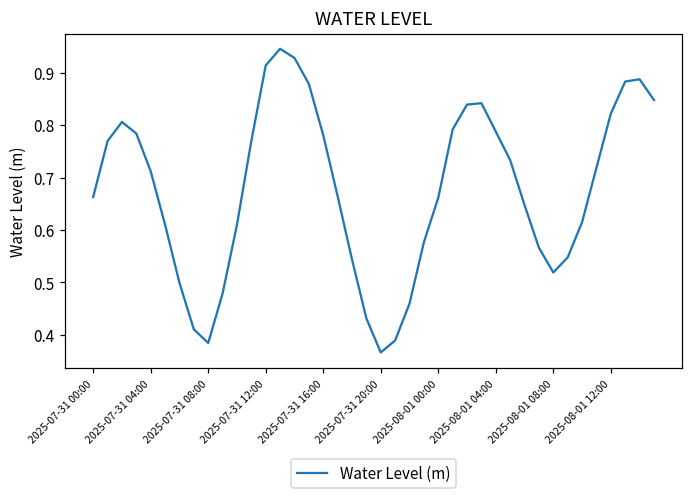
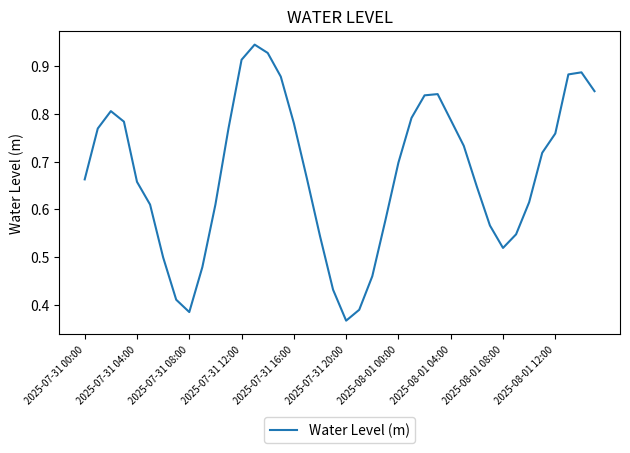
  {
    "2025-07-31 00:00": 0.66,
-   "2025-07-31 04:00": 0.71,
+   "2025-07-31 04:00": 0.66,
    "2025-07-31 08:00": 0.38,
    "2025-07-31 12:00": 0.91,
    "2025-07-31 16:00": 0.78,
    "2025-07-31 20:00": 0.37,
-   "2025-08-01 00:00": 0.66,
+   "2025-08-01 00:00": 0.70,
    "2025-08-01 04:00": 0.79,
    "2025-08-01 08:00": 0.52,
-   "2025-08-01 12:00": 0.82
+   "2025-08-01 12:00": 0.76
  }
